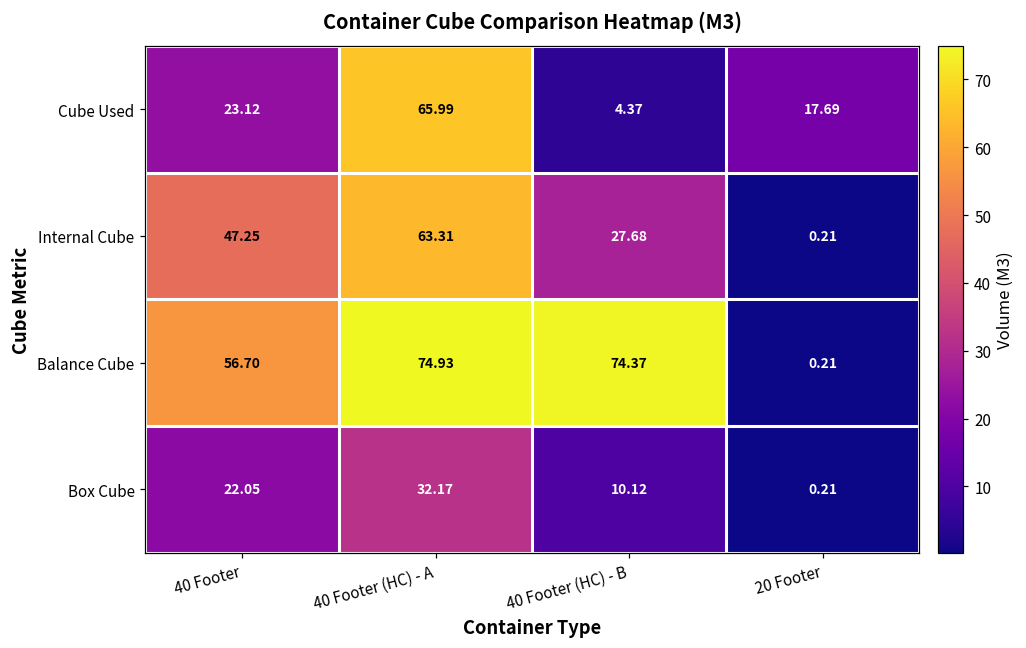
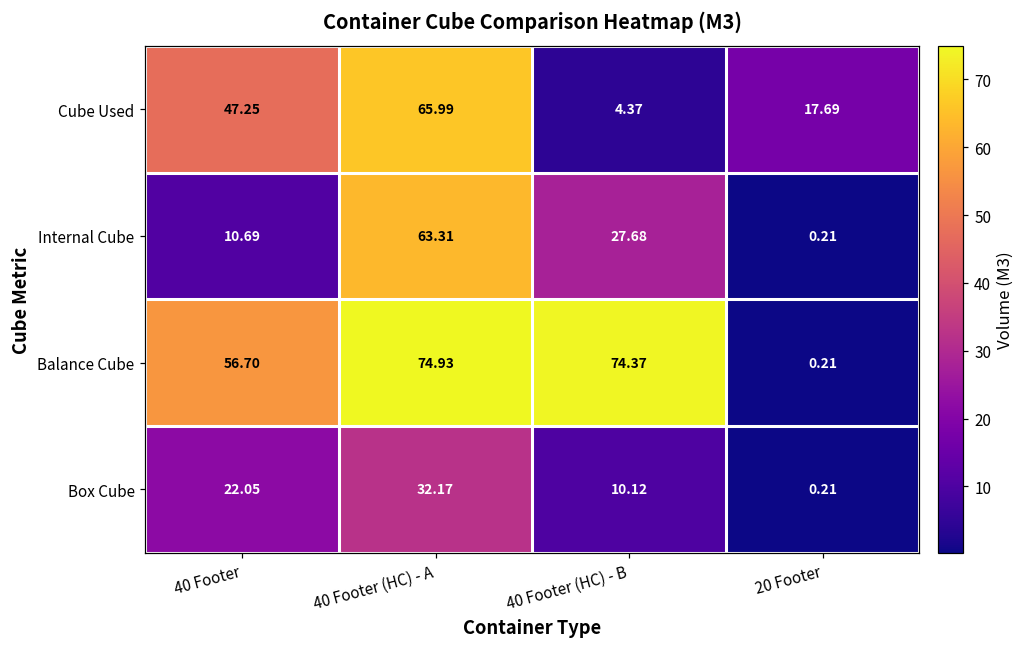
  {
    "Cube Used": {
-     "40 Footer": 23.12,
+     "40 Footer": 47.25,
      "40 Footer (HC) - A": 65.99,
      "40 Footer (HC) - B": 4.37,
      "20 Footer": 17.69
    },
    "Internal Cube": {
-     "40 Footer": 47.25,
+     "40 Footer": 10.69,
      "40 Footer (HC) - A": 63.31,
      "40 Footer (HC) - B": 27.68,
      "20 Footer": 0.21
    },
    "Balance Cube": {
      "40 Footer": 56.70,
      "40 Footer (HC) - A": 74.93,
      "40 Footer (HC) - B": 74.37,
      "20 Footer": 0.21
    },
    "Box Cube": {
      "40 Footer": 22.05,
      "40 Footer (HC) - A": 32.17,
      "40 Footer (HC) - B": 10.12,
      "20 Footer": 0.21
    }
  }
